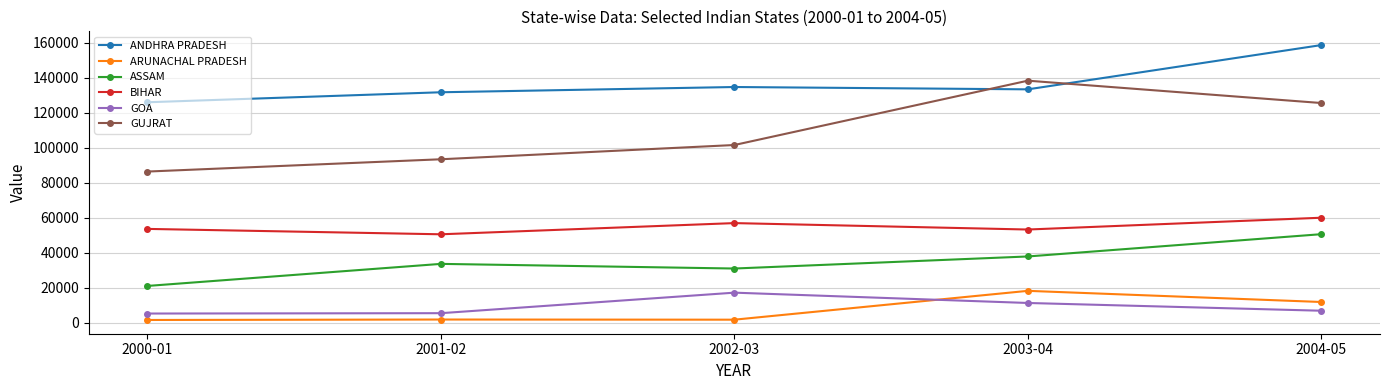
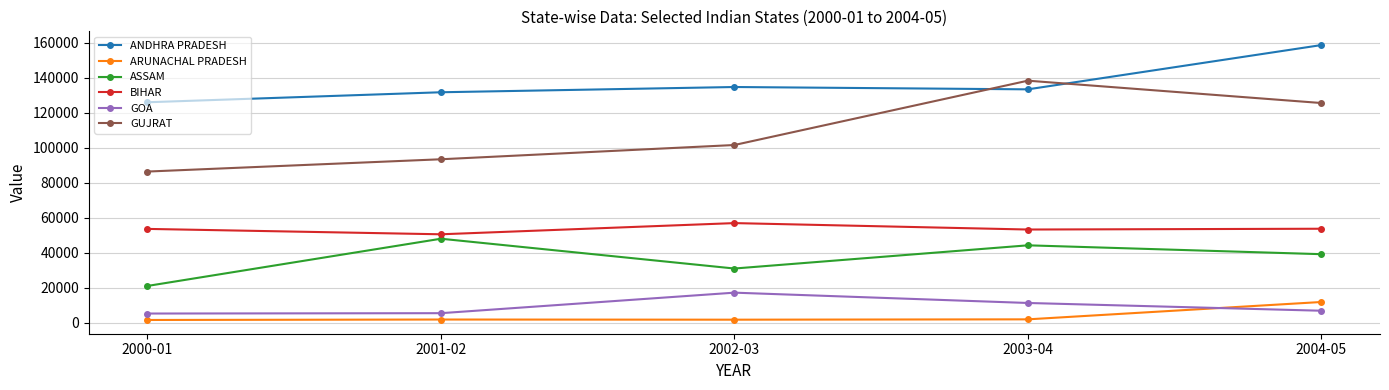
  {
    "ANDHRA PRADESH": {
      "2001-02": 132000,
      "2002-03": 135000,
      "2003-04": 133000,
      "2004-05": 159000
    },
    "ARUNACHAL PRADESH": {
      "2000-01": 2000,
      "2001-02": 2000,
      "2002-03": 2000,
-     "2003-04": 18000,
+     "2003-04": 2000,
      "2004-05": 12000
    },
    "ASSAM": {
      "2000-01": 21000,
-     "2001-02": 34000,
+     "2001-02": 48000,
      "2002-03": 31000,
-     "2003-04": 38000,
-     "2004-05": 51000
+     "2003-04": 44000,
+     "2004-05": 39000
    },
    "BIHAR": {
      "2000-01": 54000,
      "2001-02": 51000,
      "2002-03": 57000,
      "2003-04": 53000,
-     "2004-05": 60000
+     "2004-05": 54000
    },
    "GOA": {
      "2000-01": 5000,
      "2001-02": 5000,
      "2002-03": 17000,
      "2003-04": 11000,
      "2004-05": 7000
    },
    "GUJRAT": {
      "2000-01": 86000,
      "2001-02": 93000,
      "2002-03": 102000,
      "2003-04": 138000,
      "2004-05": 126000
    }
  }
